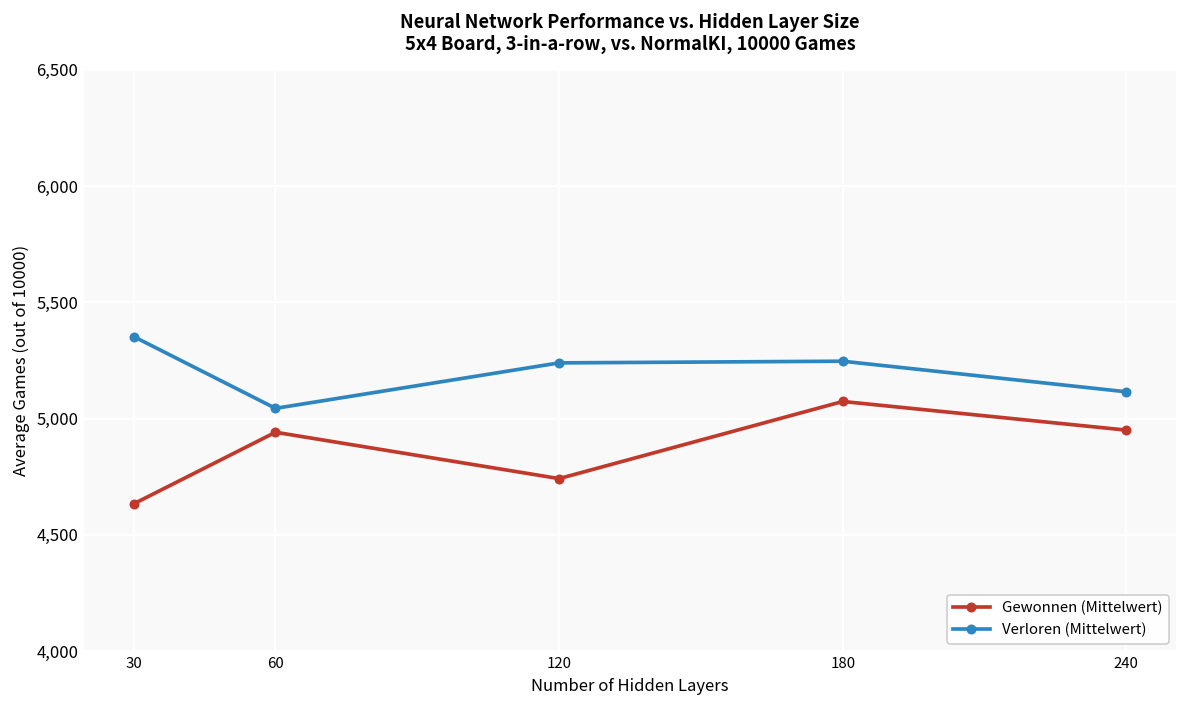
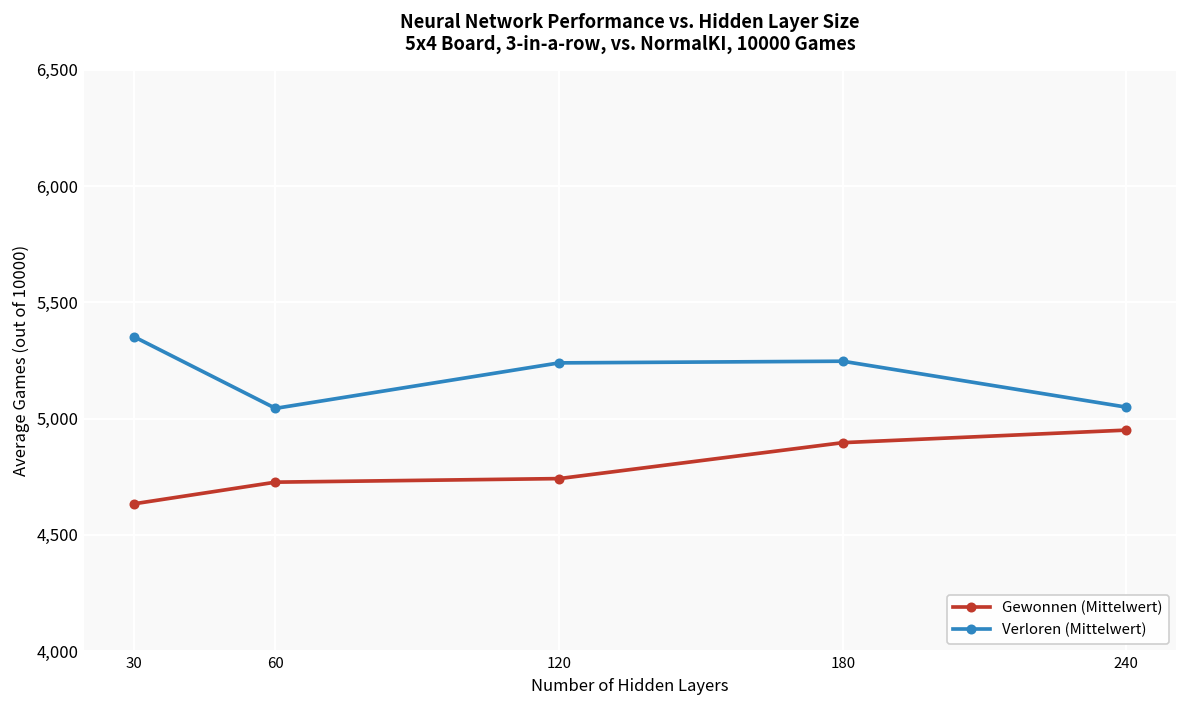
  {
    "Gewonnen (Mittelwert)": {
      "30": "4,630",
-     "60": "4,940",
+     "60": "4,730",
      "120": "4,740",
-     "180": "5,070",
+     "180": "4,900",
      "240": "4,950"
    },
    "Verloren (Mittelwert)": {
      "30": "5,350",
      "60": "5,040",
      "120": "5,240",
      "180": "5,250",
-     "240": "5,120"
+     "240": "5,050"
    }
  }
